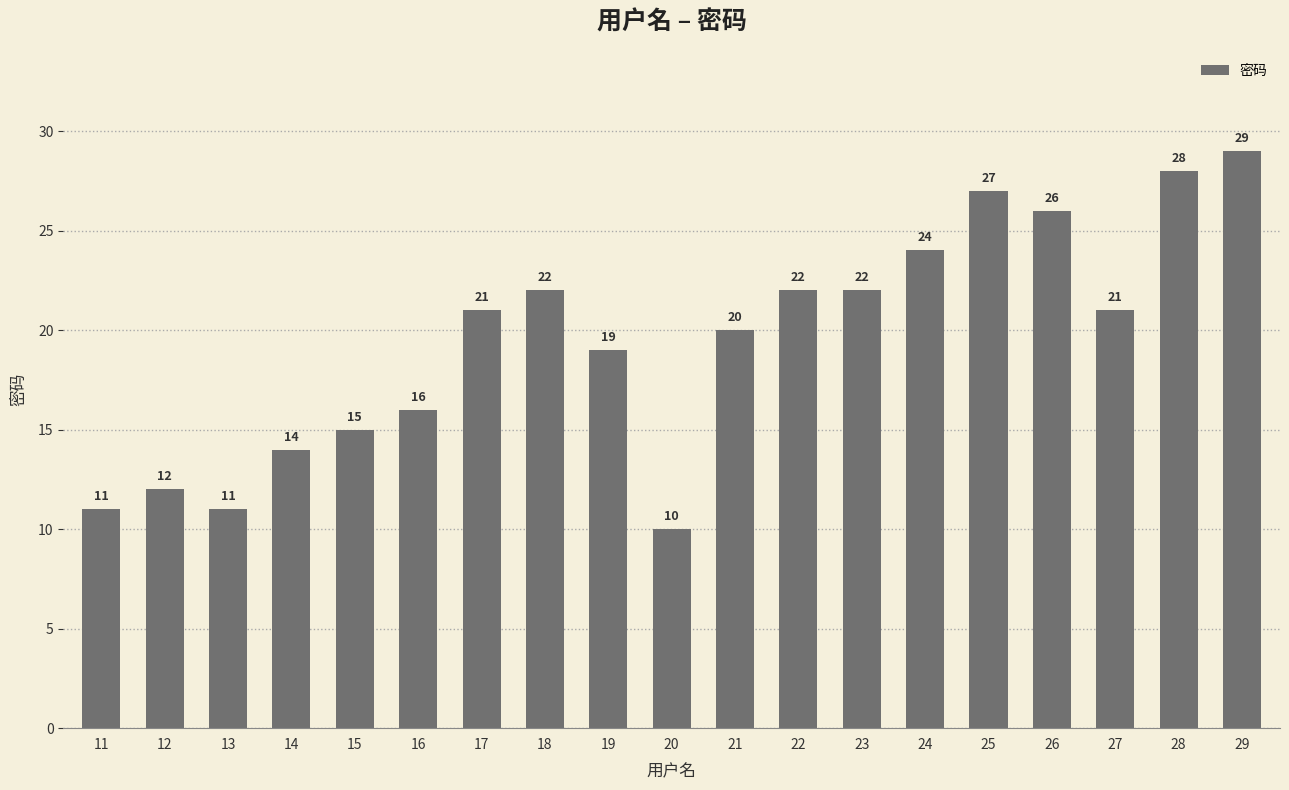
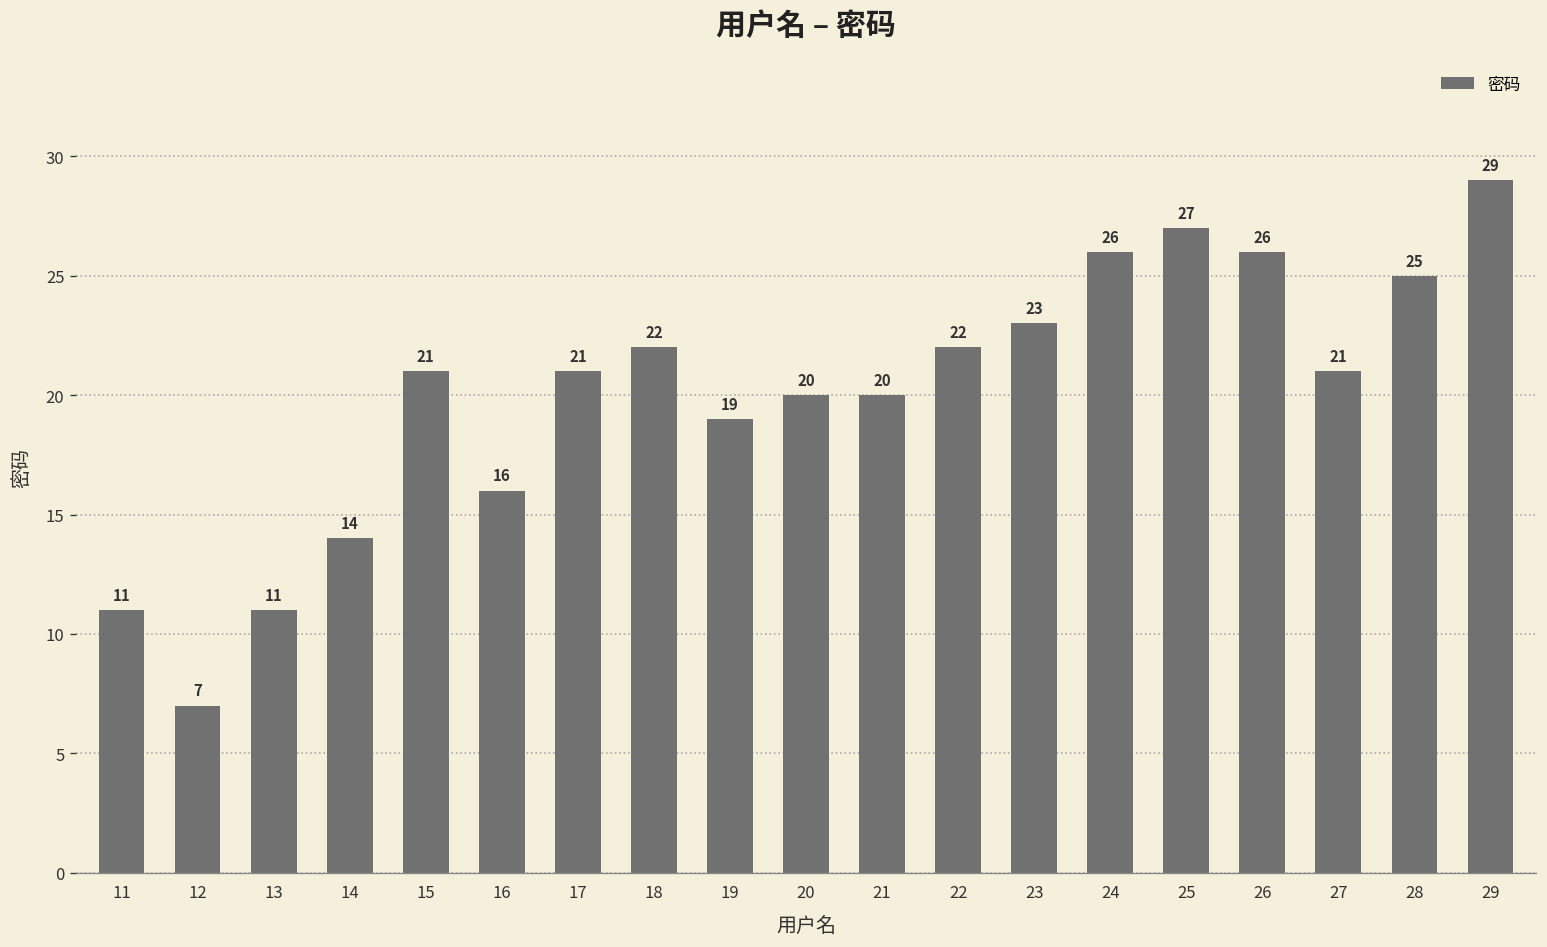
  {
    "11": 11,
-   "12": 12,
+   "12": 7,
    "13": 11,
    "14": 14,
-   "15": 15,
+   "15": 21,
    "16": 16,
    "17": 21,
    "18": 22,
    "19": 19,
-   "20": 10,
+   "20": 20,
    "21": 20,
    "22": 22,
-   "23": 22,
-   "24": 24,
+   "23": 23,
+   "24": 26,
    "25": 27,
    "26": 26,
    "27": 21,
-   "28": 28,
+   "28": 25,
    "29": 29
  }
